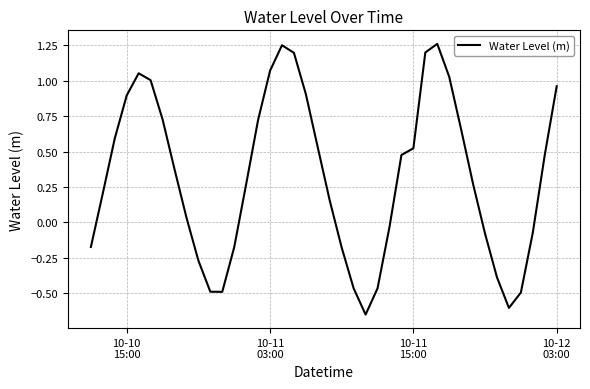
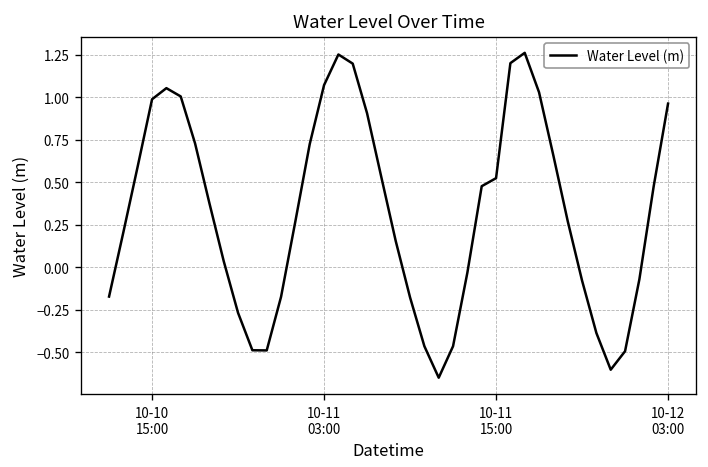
  {
-   "10-10 15:00": 0.90,
+   "10-10 15:00": 0.99,
    "10-11 03:00": 1.07,
    "10-11 15:00": 0.52,
    "10-12 03:00": 0.96
  }
